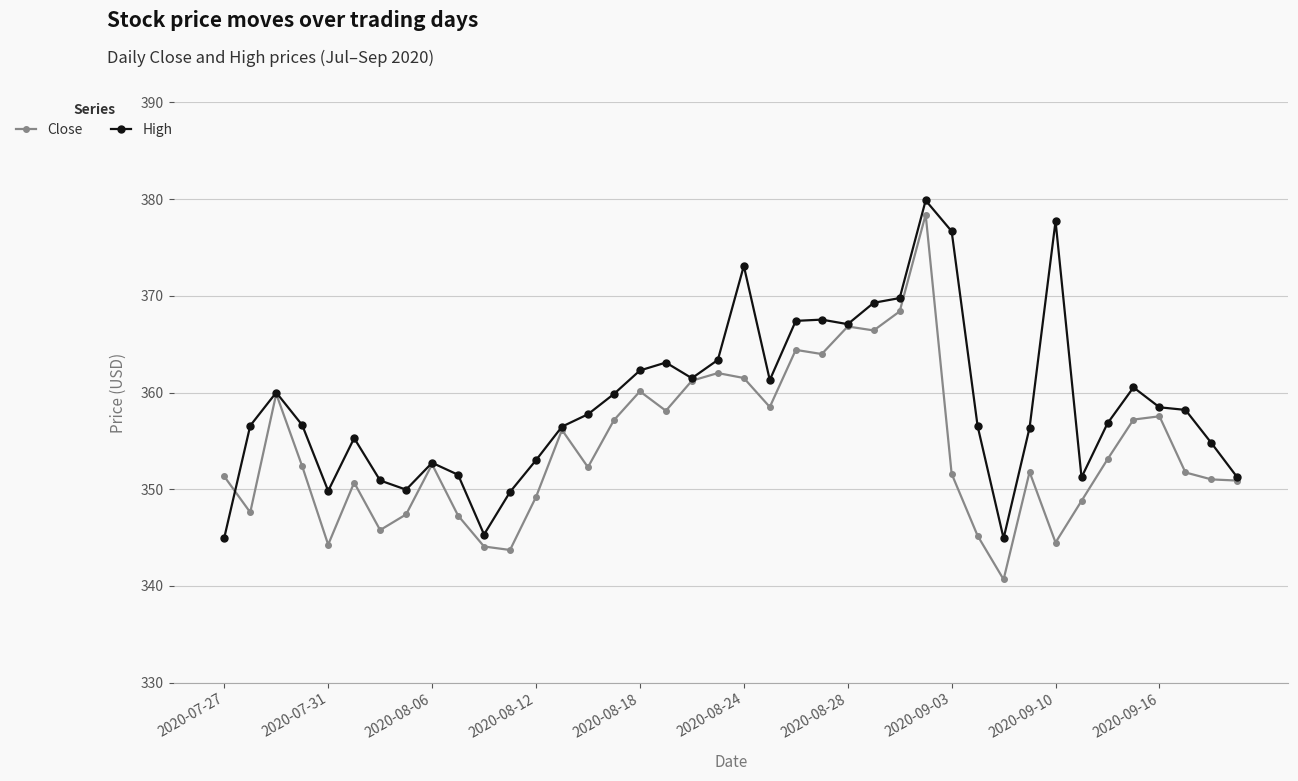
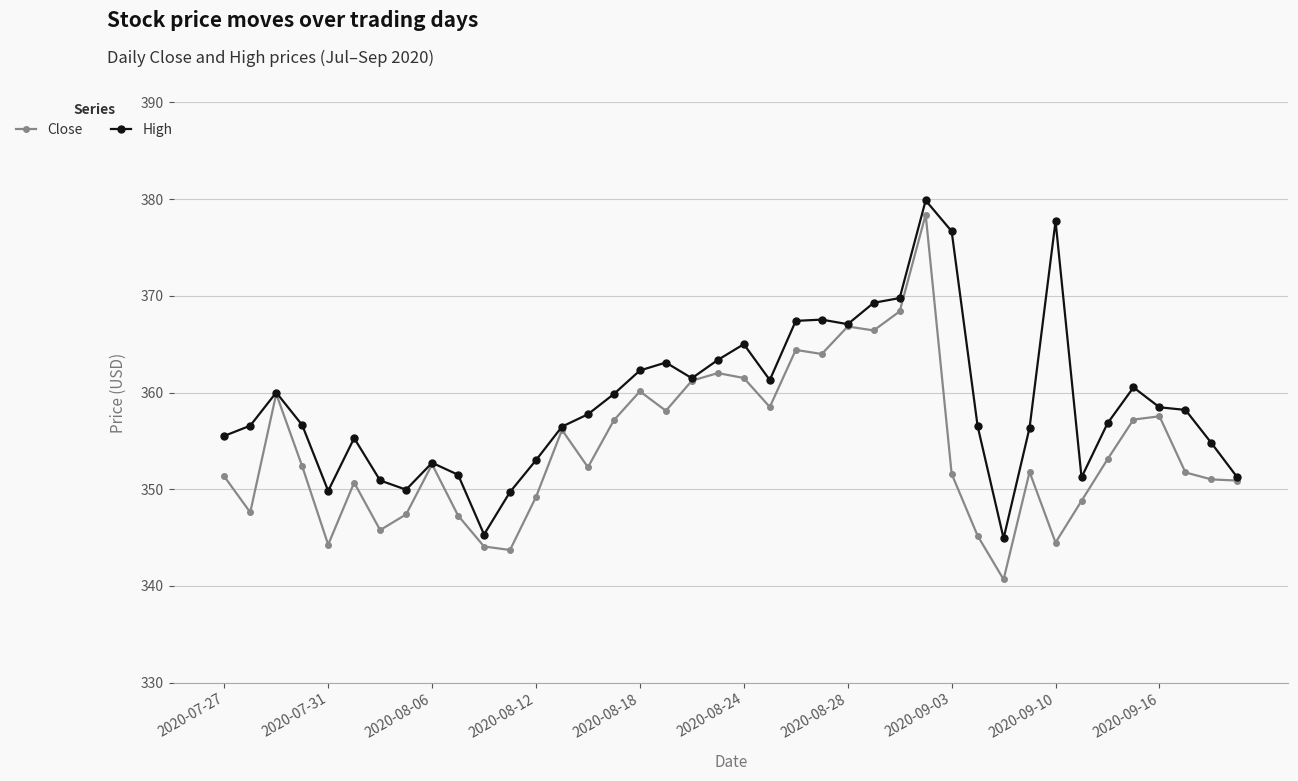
  {
    "Close": {
      "2020-07-27": 351,
      "2020-07-31": 344,
      "2020-08-12": 349,
      "2020-08-18": 360,
      "2020-08-24": 362,
      "2020-09-03": 352,
      "2020-09-10": 344,
      "2020-09-16": 358
    },
    "High": {
-     "2020-07-27": 345,
+     "2020-07-27": 356,
      "2020-07-31": 350,
      "2020-08-12": 353,
      "2020-08-18": 362,
-     "2020-08-24": 373,
+     "2020-08-24": 365,
      "2020-09-03": 377,
      "2020-09-10": 378,
      "2020-09-16": 358
    }
  }
